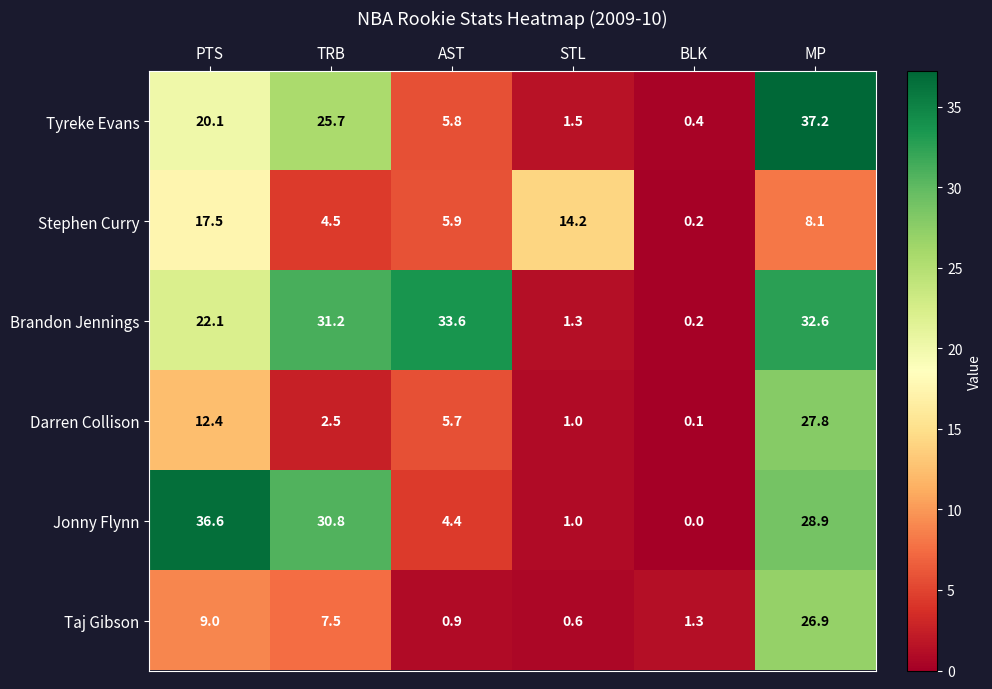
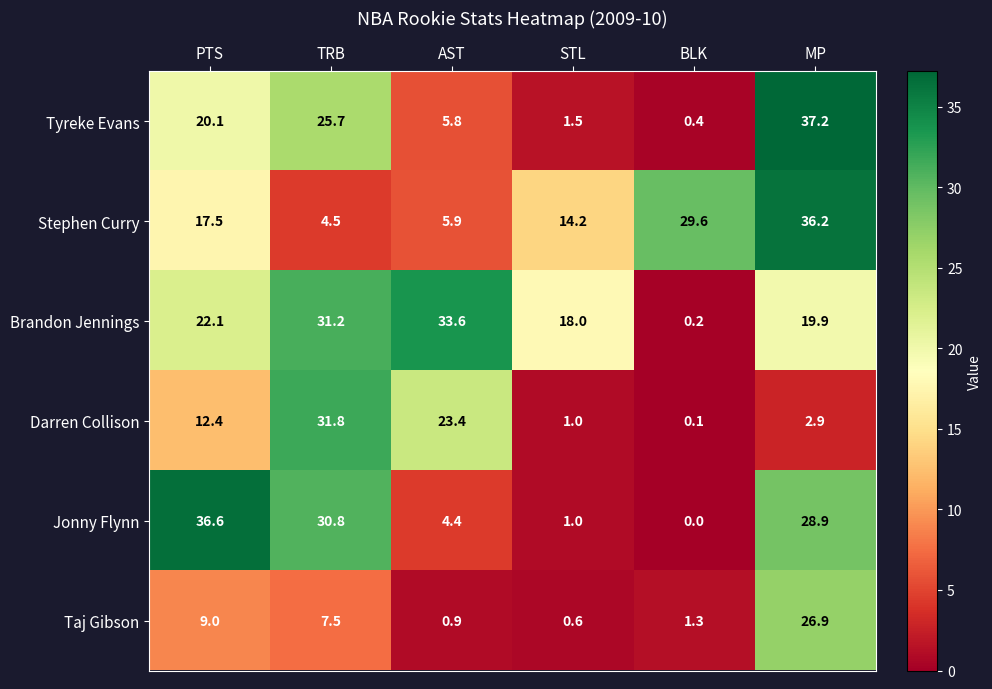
  {
    "Tyreke Evans": {
      "PTS": 20.1,
      "TRB": 25.7,
      "AST": 5.8,
      "STL": 1.5,
      "BLK": 0.4,
      "MP": 37.2
    },
    "Stephen Curry": {
      "PTS": 17.5,
      "TRB": 4.5,
      "AST": 5.9,
      "STL": 14.2,
-     "BLK": 0.2,
-     "MP": 8.1
+     "BLK": 29.6,
+     "MP": 36.2
    },
    "Brandon Jennings": {
      "PTS": 22.1,
      "TRB": 31.2,
      "AST": 33.6,
-     "STL": 1.3,
+     "STL": 18.0,
      "BLK": 0.2,
-     "MP": 32.6
+     "MP": 19.9
    },
    "Darren Collison": {
      "PTS": 12.4,
-     "TRB": 2.5,
-     "AST": 5.7,
+     "TRB": 31.8,
+     "AST": 23.4,
      "STL": 1.0,
      "BLK": 0.1,
-     "MP": 27.8
+     "MP": 2.9
    },
    "Jonny Flynn": {
      "PTS": 36.6,
      "TRB": 30.8,
      "AST": 4.4,
      "STL": 1.0,
      "BLK": 0.0,
      "MP": 28.9
    },
    "Taj Gibson": {
      "PTS": 9.0,
      "TRB": 7.5,
      "AST": 0.9,
      "STL": 0.6,
      "BLK": 1.3,
      "MP": 26.9
    }
  }
